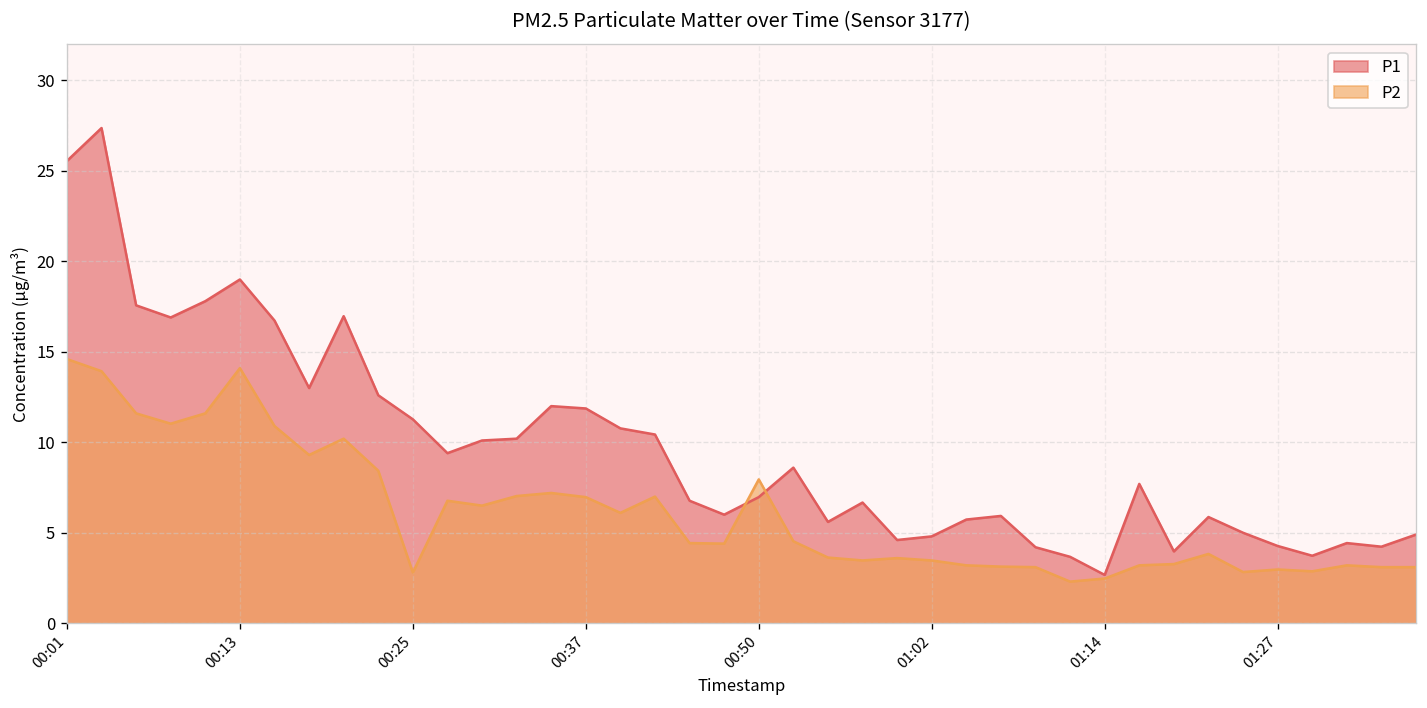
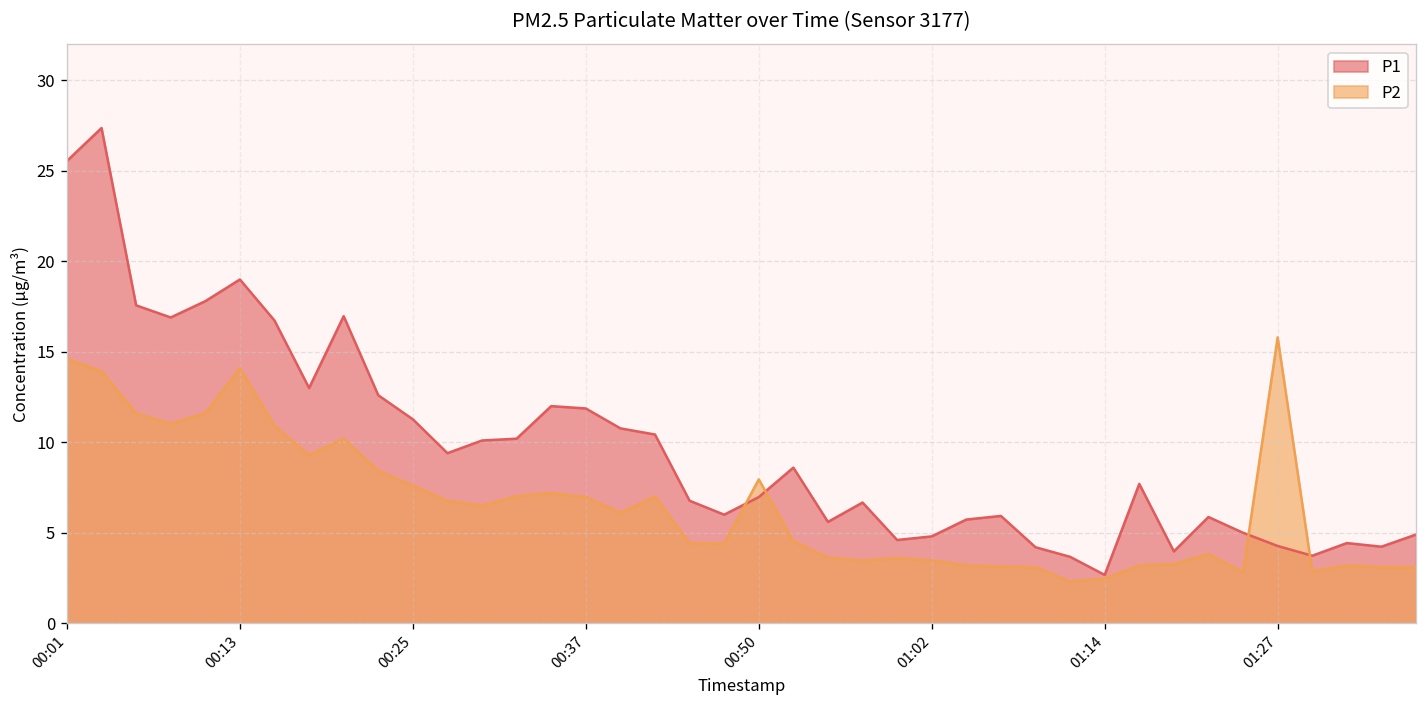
  {
    "P1": {
      "00:01": 25.6,
      "00:13": 19.0,
      "00:25": 11.3,
      "00:37": 11.9,
      "00:50": 7.0,
      "01:02": 4.8,
      "01:14": 2.7,
      "01:27": 4.3
    },
    "P2": {
      "00:01": 14.6,
      "00:13": 14.1,
-     "00:25": 2.8,
+     "00:25": 7.6,
      "00:37": 7.0,
      "00:50": 8.0,
      "01:02": 3.5,
      "01:14": 2.5,
-     "01:27": 3.0
+     "01:27": 15.8
    }
  }
